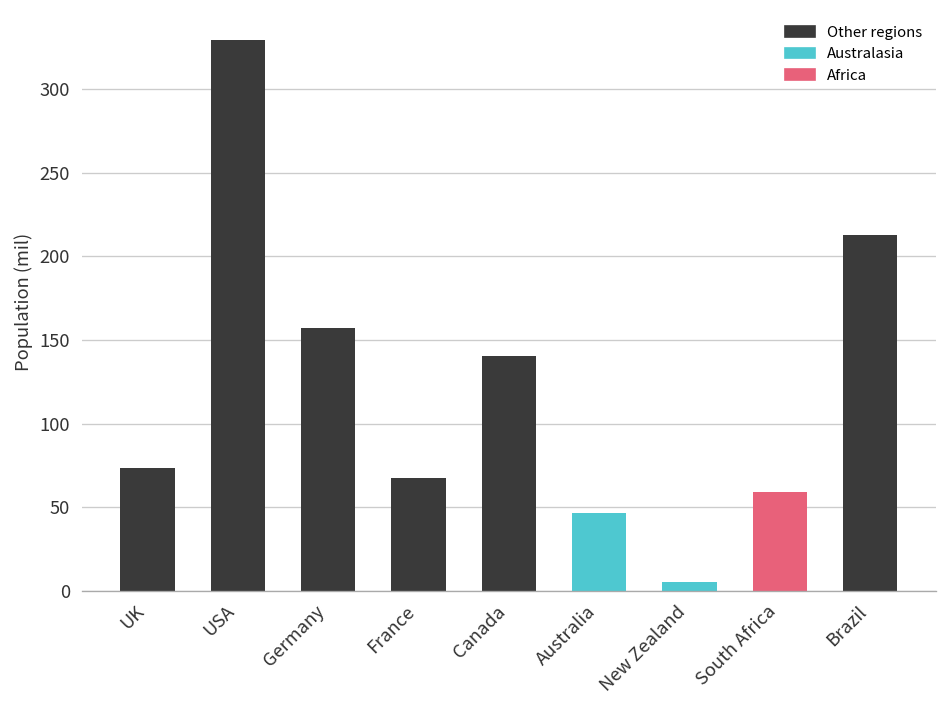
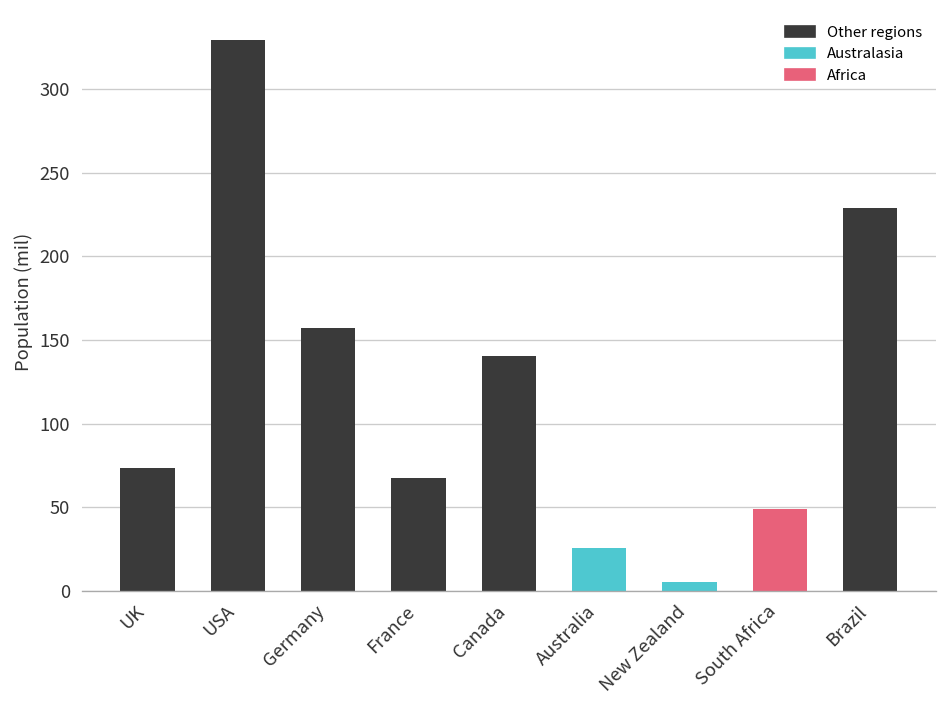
  {
    "UK": 73,
    "USA": 330,
    "Germany": 157,
    "France": 67,
    "Canada": 140,
-   "Australia": 47,
+   "Australia": 26,
    "New Zealand": 5,
-   "South Africa": 59,
-   "Brazil": 213
+   "South Africa": 49,
+   "Brazil": 229
  }
